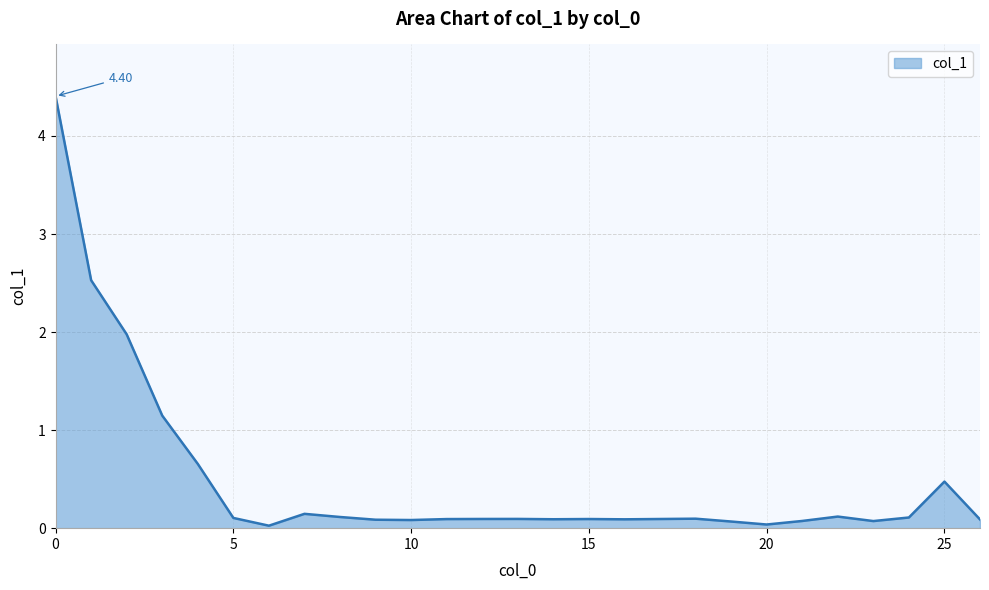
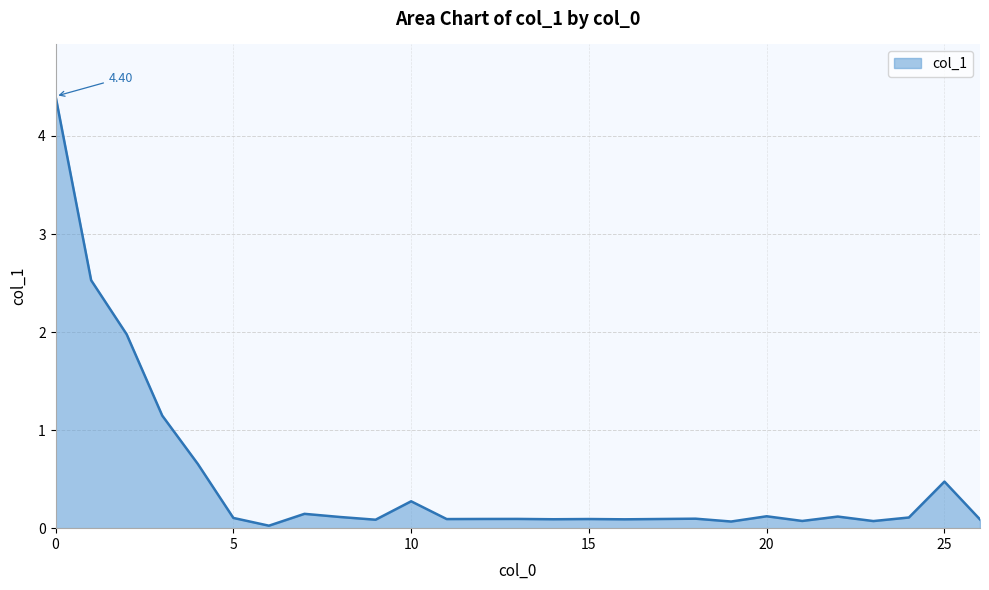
  {
    "5": 0.1,
-   "10": 0.1,
+   "10": 0.3,
    "15": 0.1,
-   "20": 0.0,
+   "20": 0.1,
    "25": 0.5
  }
